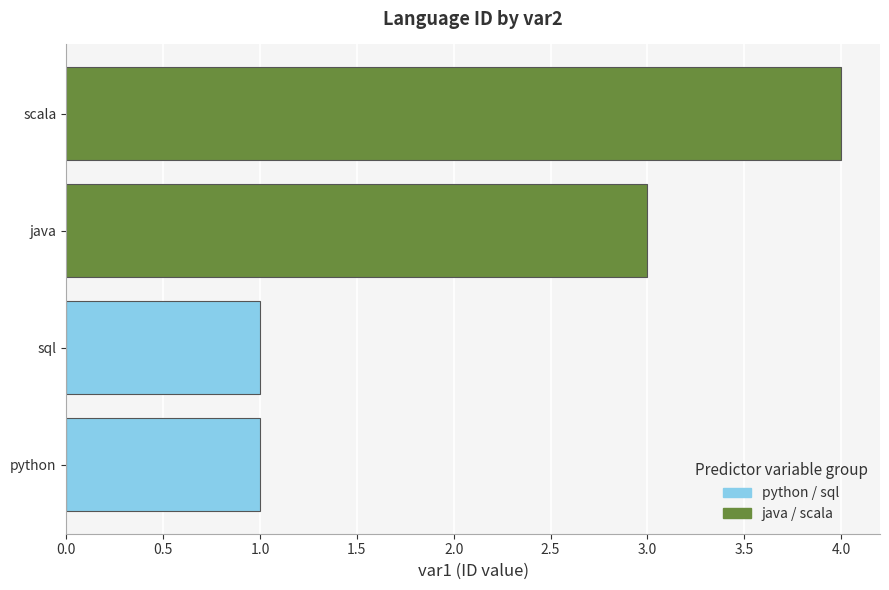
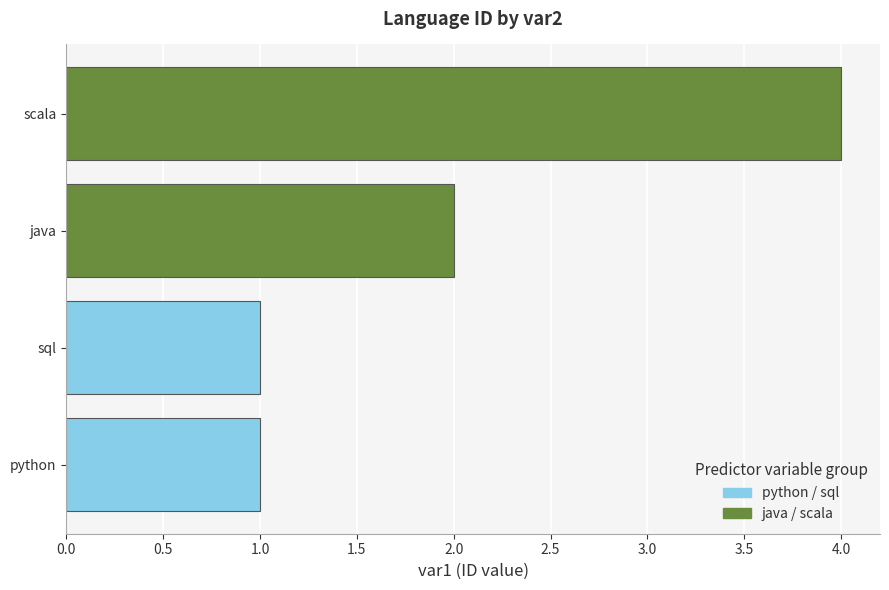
  {
    "scala": 4,
-   "java": 3,
+   "java": 2,
    "sql": 1,
    "python": 1
  }
